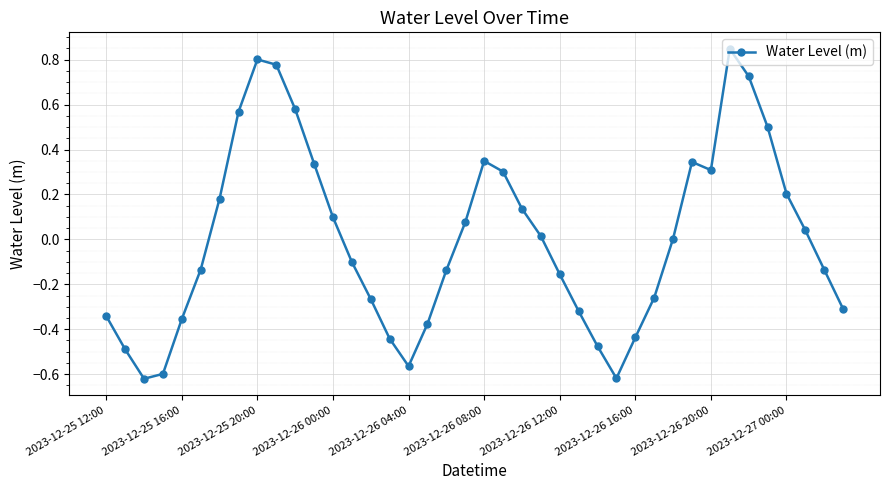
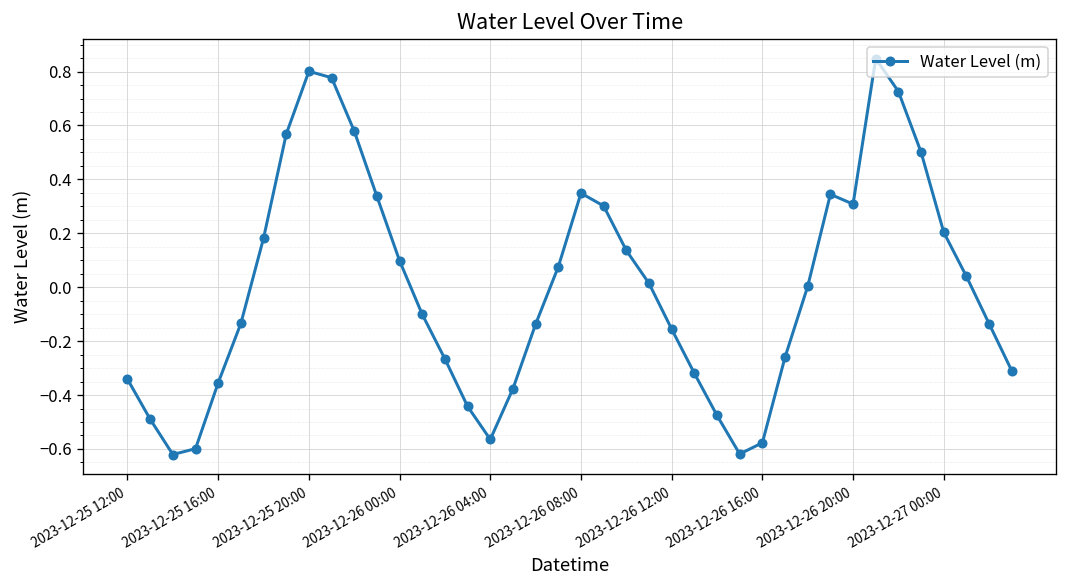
  {
    "2023-12-25 12:00": -0.34,
    "2023-12-25 16:00": -0.35,
    "2023-12-25 20:00": 0.80,
    "2023-12-26 00:00": 0.10,
    "2023-12-26 04:00": -0.56,
    "2023-12-26 08:00": 0.35,
    "2023-12-26 12:00": -0.16,
-   "2023-12-26 16:00": -0.44,
+   "2023-12-26 16:00": -0.58,
    "2023-12-26 20:00": 0.31,
    "2023-12-27 00:00": 0.20
  }
